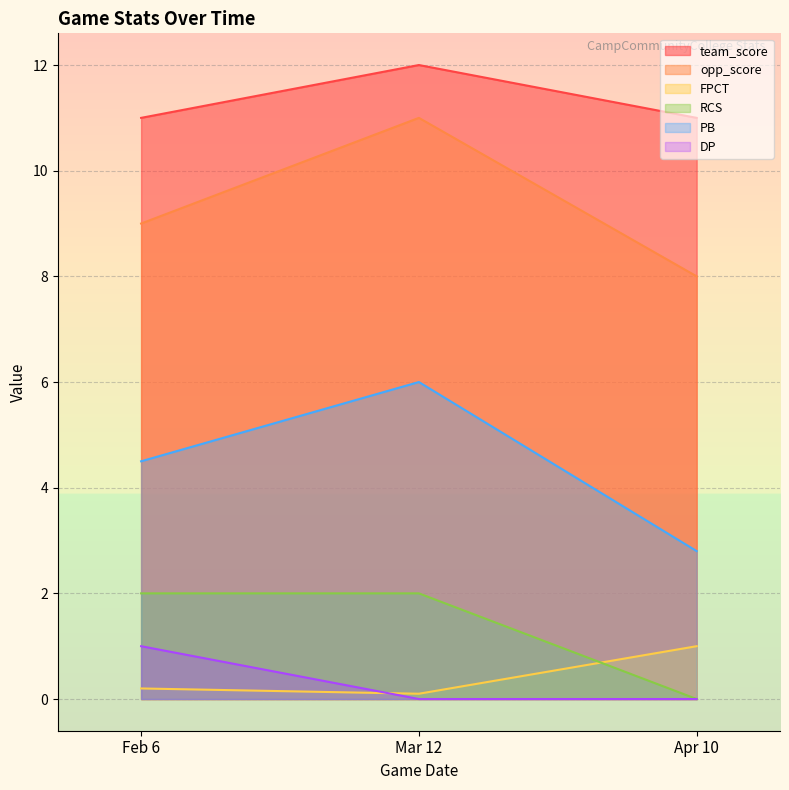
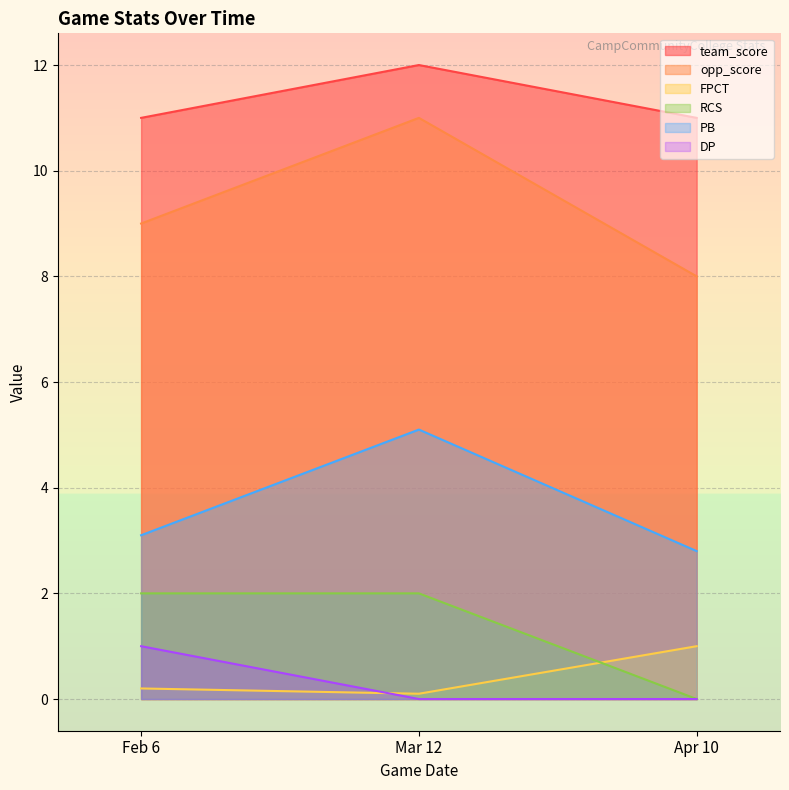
  {
    "team_score": {
      "Feb 6": 11.0,
      "Mar 12": 12.0
    },
    "RCS": {
      "Feb 6": 2.0,
      "Mar 12": 2.0
    },
    "PB": {
-     "Feb 6": 4.5,
-     "Mar 12": 6.0,
+     "Feb 6": 3.1,
+     "Mar 12": 5.1,
      "Apr 10": 2.8
    },
    "DP": {
      "Feb 6": 1.0,
      "Mar 12": 0.0
    }
  }
